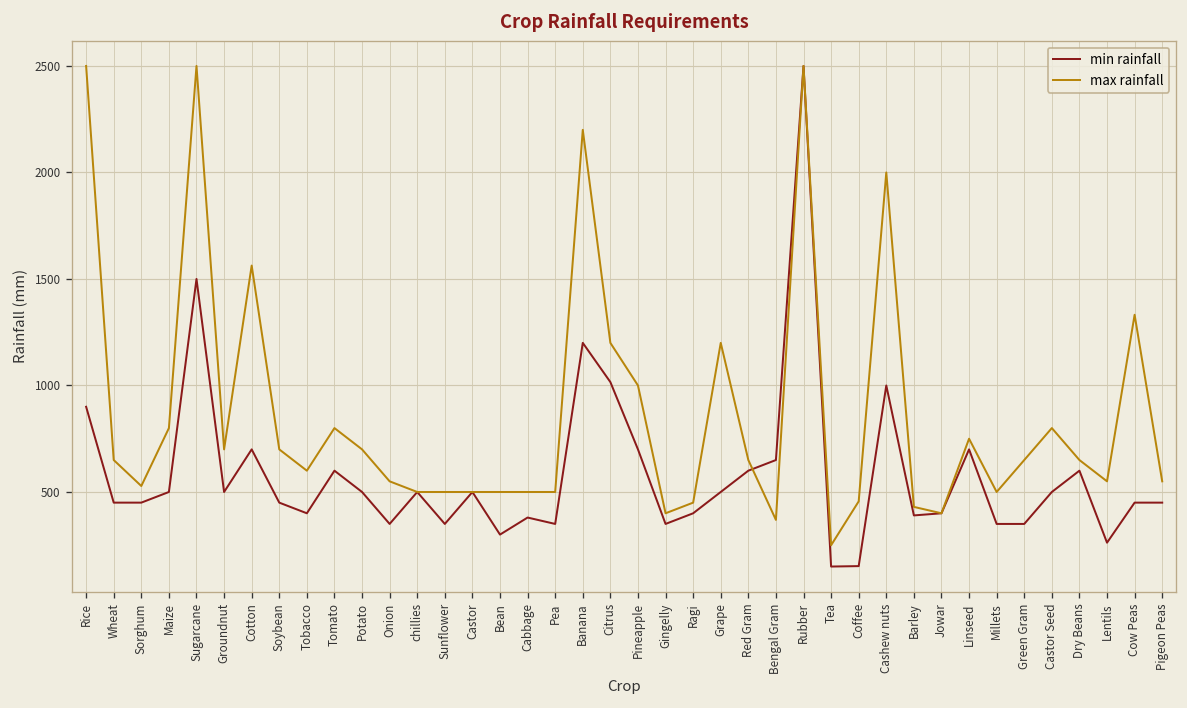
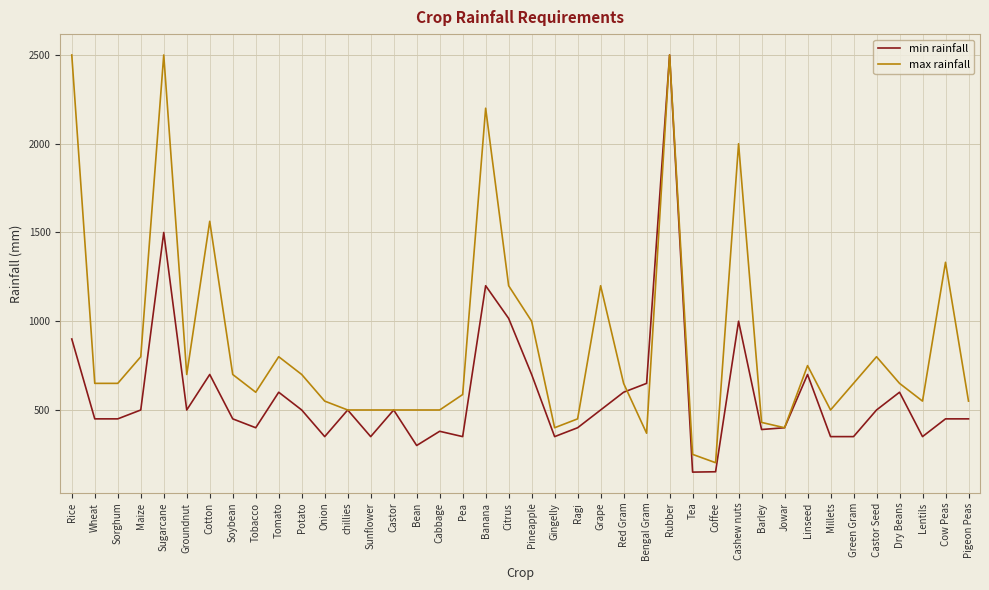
  {
    "min rainfall": {
      "Rice": 900,
      "Wheat": 450,
      "Sorghum": 450,
      "Maize": 500,
      "Sugarcane": 1500,
      "Groundnut": 500,
      "Cotton": 700,
      "Soybean": 450,
      "Tobacco": 400,
      "Tomato": 600,
      "Potato": 500,
      "Onion": 350,
      "Sunflower": 350,
      "Bean": 300,
      "Cabbage": 380,
      "Pea": 350,
      "Banana": 1200,
      "Citrus": 1020,
      "Pineapple": 700,
      "Gingelly": 350,
      "Ragi": 400,
      "Grape": 500,
      "Red Gram": 600,
      "Bengal Gram": 650,
      "Tea": 150,
      "Coffee": 150,
      "Cashew nuts": 1000,
      "Barley": 390,
      "Linseed": 700,
      "Millets": 350,
      "Green Gram": 350,
      "Castor Seed": 500,
      "Dry Beans": 600,
-     "Lentils": 260,
+     "Lentils": 350,
      "Cow Peas": 450,
      "Pigeon Peas": 450
    },
    "max rainfall": {
      "Rice": 2500,
      "Wheat": 650,
-     "Sorghum": 530,
+     "Sorghum": 650,
      "Maize": 800,
      "Sugarcane": 2500,
      "Groundnut": 700,
      "Cotton": 1560,
      "Soybean": 700,
      "Tobacco": 600,
      "Tomato": 800,
      "Potato": 700,
      "Onion": 550,
      "Sunflower": 500,
      "Bean": 500,
      "Cabbage": 500,
-     "Pea": 500,
+     "Pea": 590,
      "Banana": 2200,
      "Citrus": 1200,
      "Pineapple": 1000,
      "Gingelly": 400,
      "Ragi": 450,
      "Grape": 1200,
      "Red Gram": 650,
      "Bengal Gram": 370,
      "Tea": 250,
-     "Coffee": 460,
+     "Coffee": 200,
      "Cashew nuts": 2000,
      "Barley": 430,
      "Linseed": 750,
      "Millets": 500,
      "Green Gram": 650,
      "Castor Seed": 800,
      "Dry Beans": 650,
      "Lentils": 550,
      "Cow Peas": 1330,
      "Pigeon Peas": 550
    }
  }
